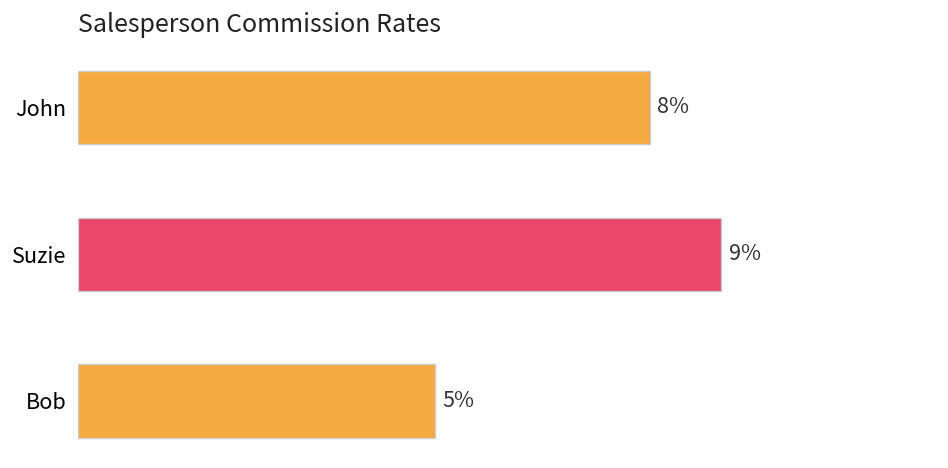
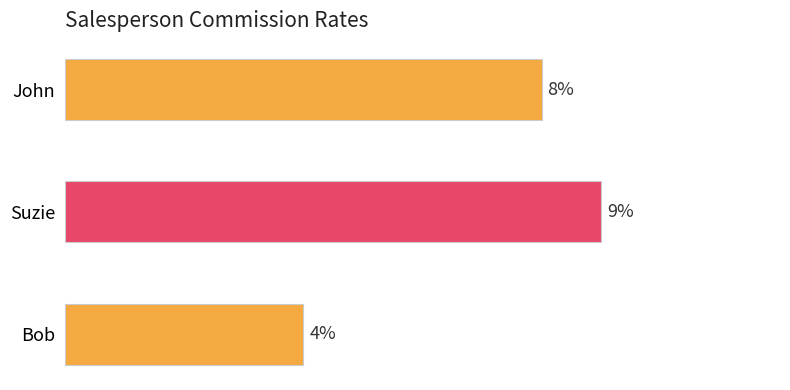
  {
    "John": "8%",
    "Suzie": "9%",
-   "Bob": "5%"
+   "Bob": "4%"
  }
